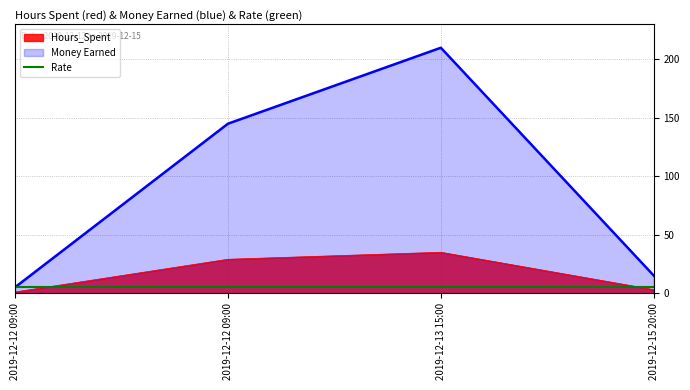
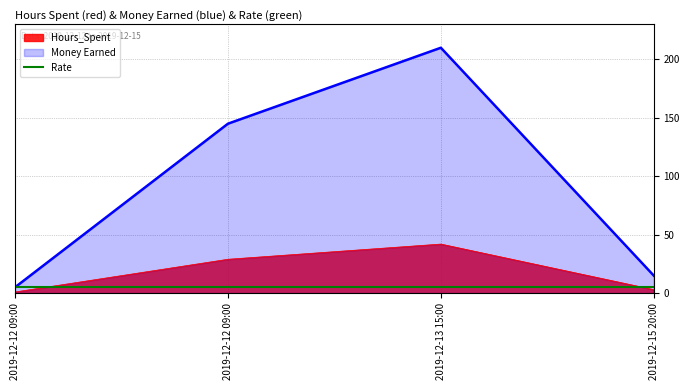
  {
    "Hours_Spent": {
-     "2019-12-13 15:00": 35
+     "2019-12-13 15:00": 42
    },
    "Money Earned": {
      "2019-12-13 15:00": 210,
      "2019-12-15 20:00": 15
    },
    "Rate": {
      "2019-12-13 15:00": 5
    }
  }
